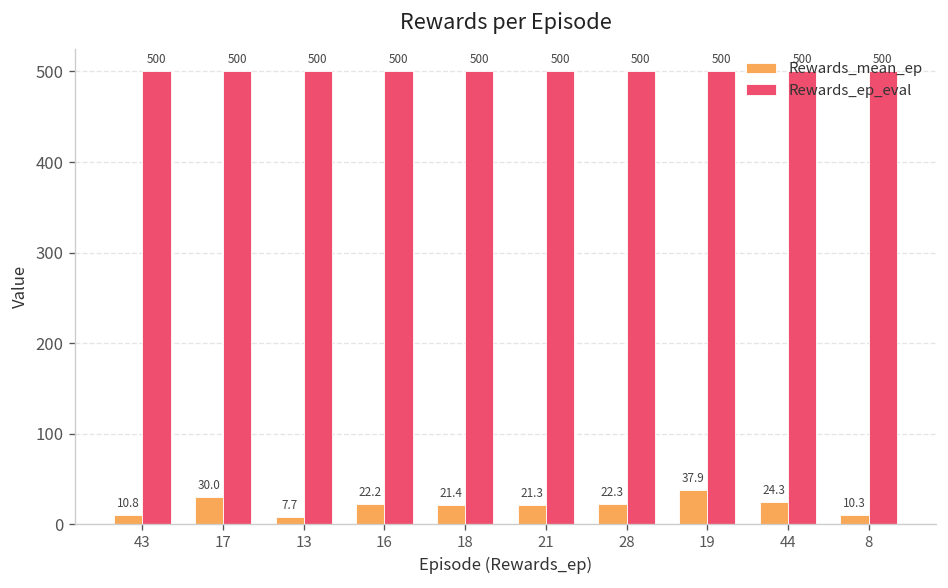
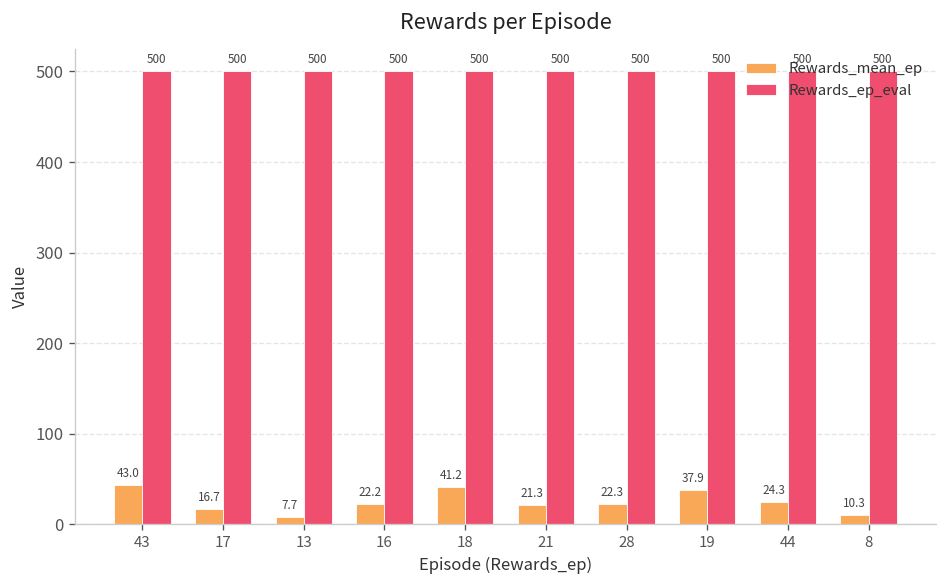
  {
    "Rewards_mean_ep": {
-     "43": 10.8,
-     "17": 30.0,
+     "43": 43.0,
+     "17": 16.7,
      "13": 7.7,
      "16": 22.2,
-     "18": 21.4,
+     "18": 41.2,
      "21": 21.3,
      "28": 22.3,
      "19": 37.9,
      "44": 24.3,
      "8": 10.3
    },
    "Rewards_ep_eval": {
      "43": 500,
      "17": 500,
      "13": 500,
      "16": 500,
      "18": 500,
      "21": 500,
      "28": 500,
      "19": 500,
      "44": 500,
      "8": 500
    }
  }
